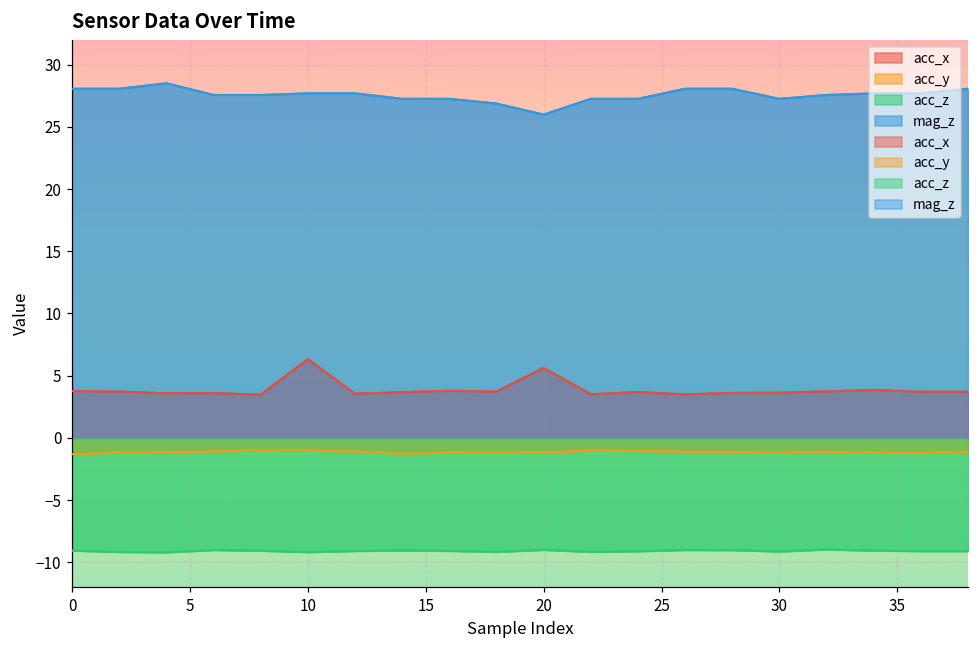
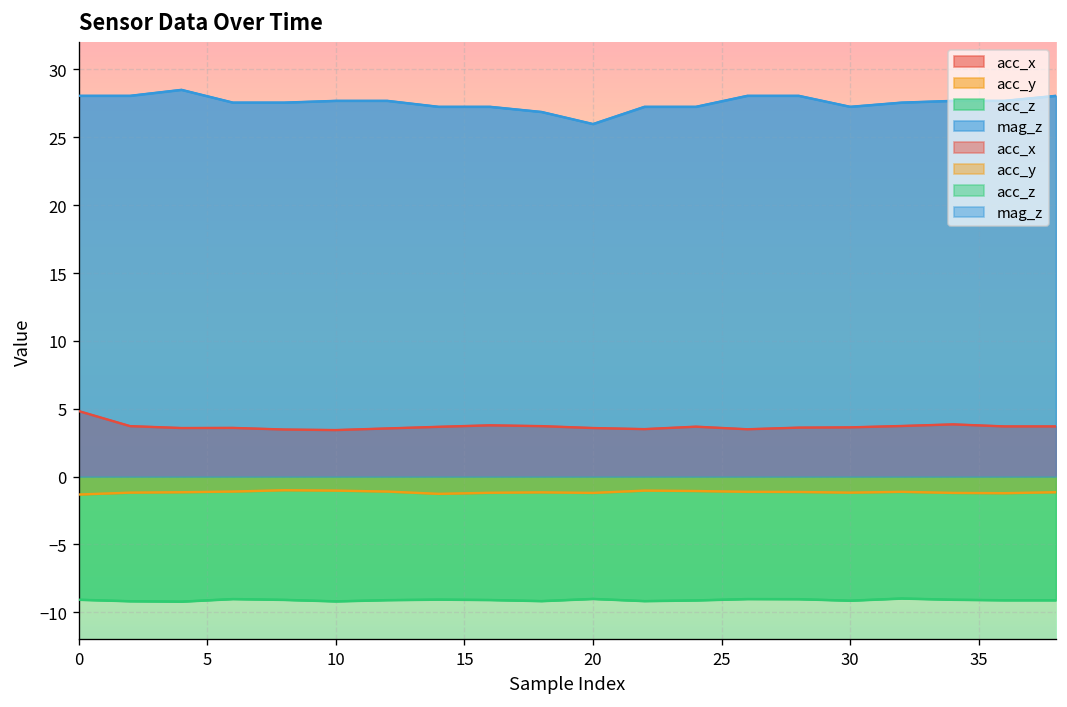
  {
    "acc_x": {
-     "0": 3.8,
-     "10": 6.3,
-     "20": 5.6,
+     "0": 4.8,
+     "10": 3.4,
+     "20": 3.6,
      "30": 3.6
    },
    "mag_z": {
      "0": 28.1,
      "10": 27.7,
      "20": 26.0,
      "30": 27.3
    }
  }
